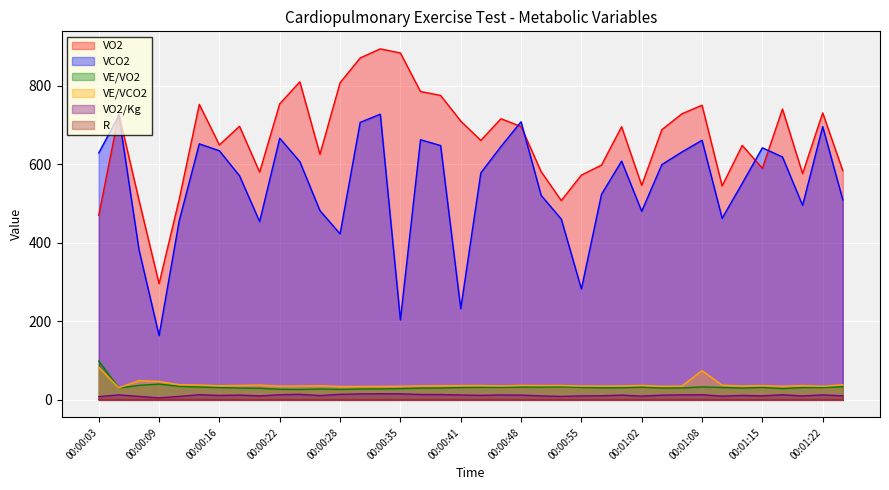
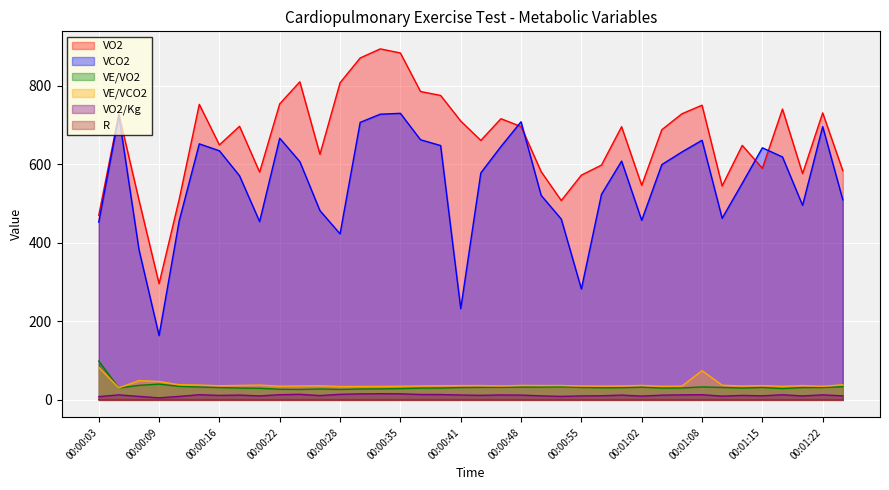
  {
    "VCO2": {
-     "00:00:03": 630,
+     "00:00:03": 450,
      "00:00:09": 160,
      "00:00:16": 630,
      "00:00:22": 670,
      "00:00:28": 420,
-     "00:00:35": 200,
+     "00:00:35": 730,
      "00:00:41": 230,
      "00:00:48": 710,
      "00:00:55": 280,
-     "00:01:02": 480,
+     "00:01:02": 460,
      "00:01:08": 660,
      "00:01:15": 640,
      "00:01:22": 700
    },
    "VE/VO2": {
      "00:00:03": 100,
      "00:00:09": 40,
      "00:00:22": 30,
      "00:00:28": 30,
      "00:01:08": 30
    },
    "VE/VCO2": {
      "00:00:03": 80,
      "00:00:09": 50,
      "00:00:22": 30,
      "00:00:28": 30,
      "00:01:08": 70
    }
  }
